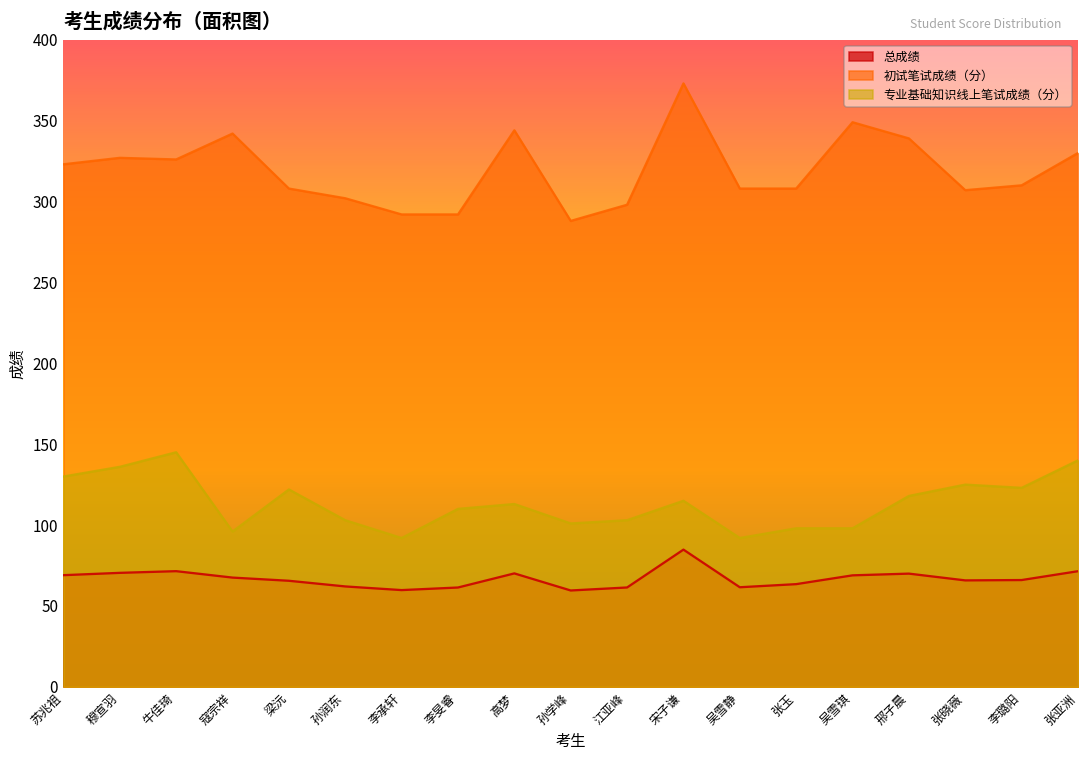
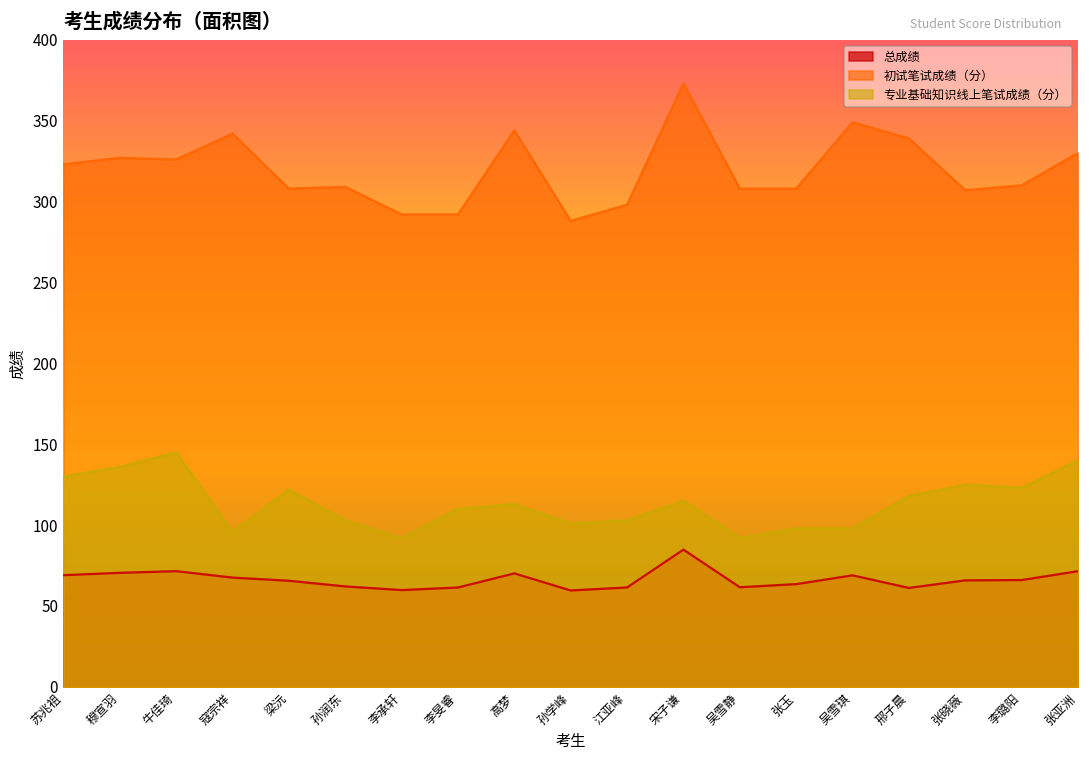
  {
    "总成绩": {
      "苏兆祖": 69,
      "穆宣羽": 70,
      "牛佳琦": 71,
      "寇宗祥": 68,
      "梁沅": 66,
      "孙润东": 62,
      "李承轩": 60,
      "李旻睿": 61,
      "高梦": 70,
      "孙学峰": 60,
      "江亚峰": 61,
      "宋子谦": 85,
      "吴雪静": 62,
      "张玉": 63,
      "吴雪琪": 69,
-     "邢子晨": 70,
+     "邢子晨": 61,
      "张晓薇": 66,
      "李璐阳": 66,
      "张亚洲": 71
    },
    "初试笔试成绩（分）": {
      "苏兆祖": 323,
      "穆宣羽": 327,
      "牛佳琦": 326,
      "寇宗祥": 342,
      "梁沅": 308,
-     "孙润东": 302,
+     "孙润东": 309,
      "李承轩": 292,
      "李旻睿": 292,
      "高梦": 344,
      "孙学峰": 288,
      "江亚峰": 298,
      "宋子谦": 373,
      "吴雪静": 308,
      "张玉": 308,
      "吴雪琪": 349,
      "邢子晨": 339,
      "张晓薇": 307,
      "李璐阳": 310,
      "张亚洲": 330
    },
    "专业基础知识线上笔试成绩（分）": {
      "苏兆祖": 130,
      "穆宣羽": 136,
      "牛佳琦": 145,
      "寇宗祥": 96,
      "梁沅": 122,
      "孙润东": 103,
      "李承轩": 92,
      "李旻睿": 110,
      "高梦": 113,
      "孙学峰": 101,
      "江亚峰": 103,
      "宋子谦": 115,
      "吴雪静": 92,
      "张玉": 98,
      "吴雪琪": 98,
      "邢子晨": 118,
      "张晓薇": 125,
      "李璐阳": 123,
      "张亚洲": 140
    }
  }
